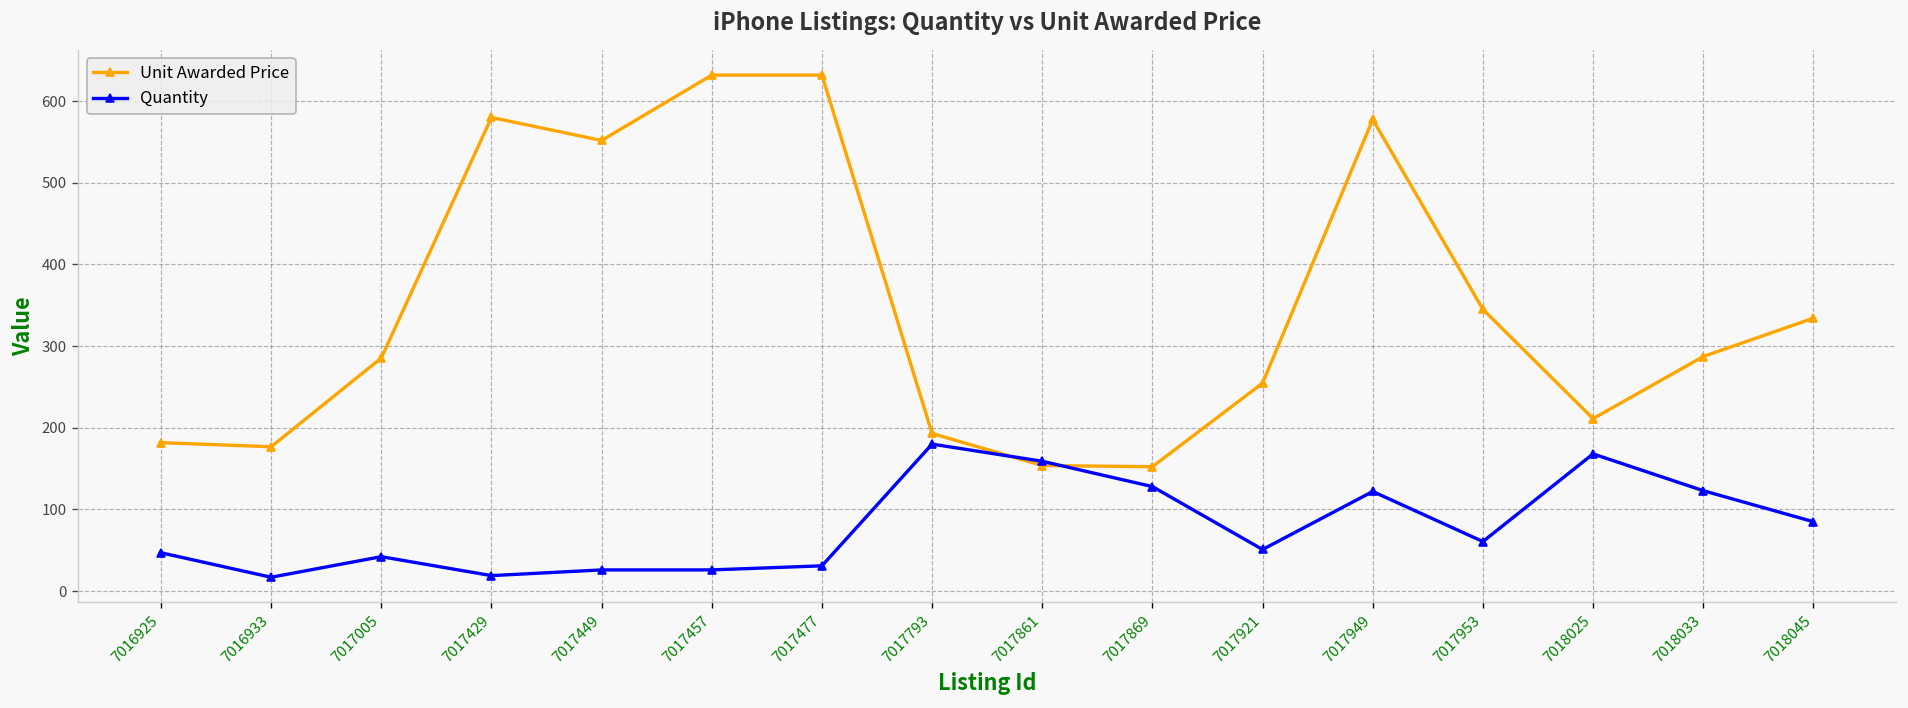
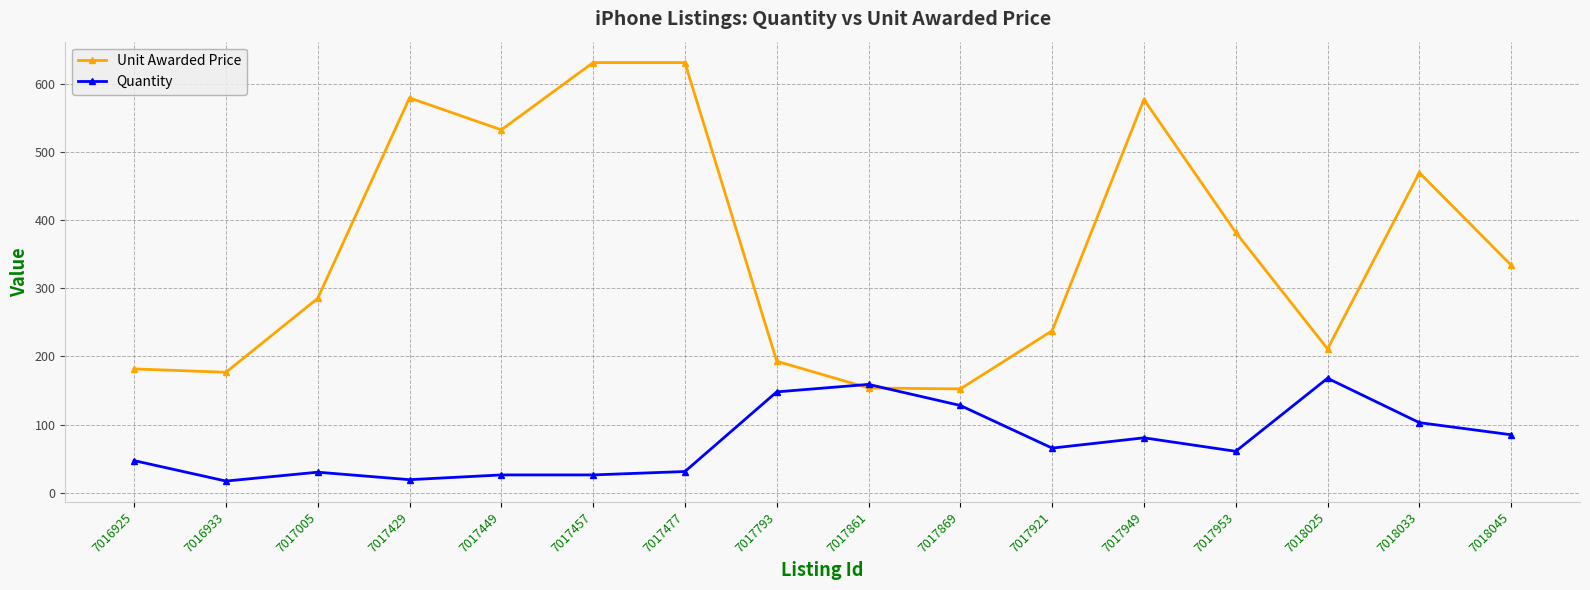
  {
    "Unit Awarded Price": {
      "7016925": 180,
      "7016933": 180,
      "7017005": 290,
      "7017429": 580,
-     "7017449": 550,
+     "7017449": 530,
      "7017457": 630,
      "7017477": 630,
      "7017793": 190,
      "7017861": 150,
      "7017869": 150,
-     "7017921": 250,
+     "7017921": 240,
      "7017949": 580,
-     "7017953": 340,
+     "7017953": 380,
      "7018025": 210,
-     "7018033": 290,
+     "7018033": 470,
      "7018045": 330
    },
    "Quantity": {
      "7016925": 50,
      "7016933": 20,
-     "7017005": 40,
+     "7017005": 30,
      "7017429": 20,
      "7017449": 30,
      "7017457": 30,
      "7017477": 30,
-     "7017793": 180,
+     "7017793": 150,
      "7017861": 160,
      "7017869": 130,
-     "7017921": 50,
-     "7017949": 120,
+     "7017921": 70,
+     "7017949": 80,
      "7017953": 60,
      "7018025": 170,
-     "7018033": 120,
+     "7018033": 100,
      "7018045": 90
    }
  }
